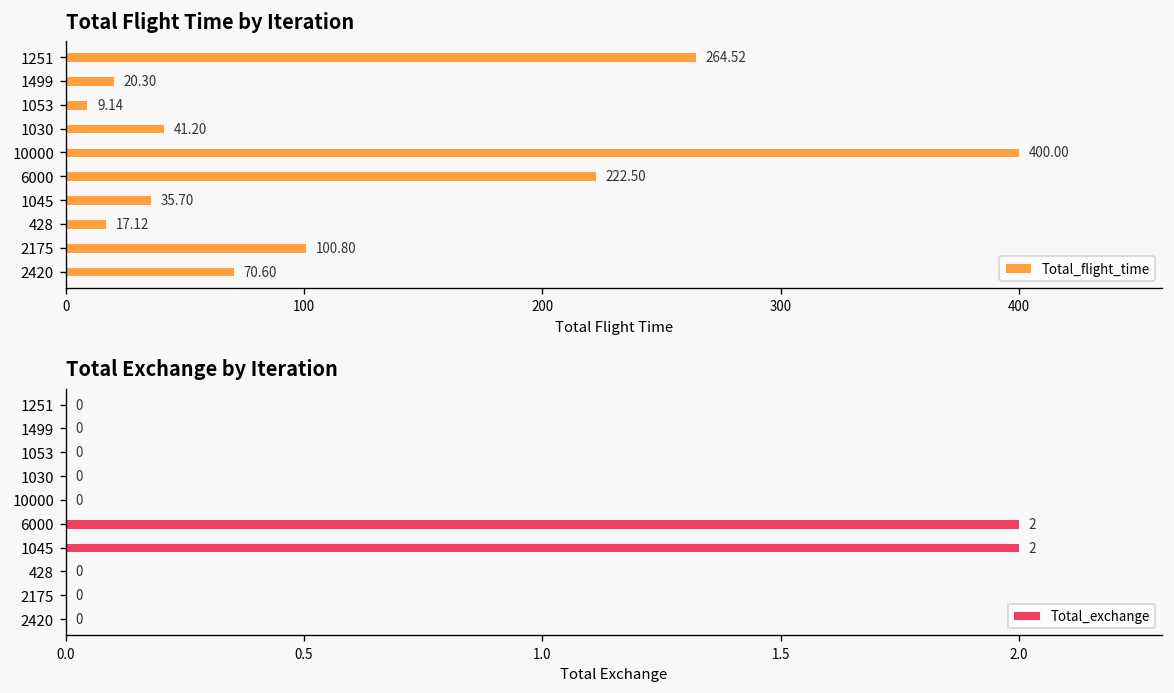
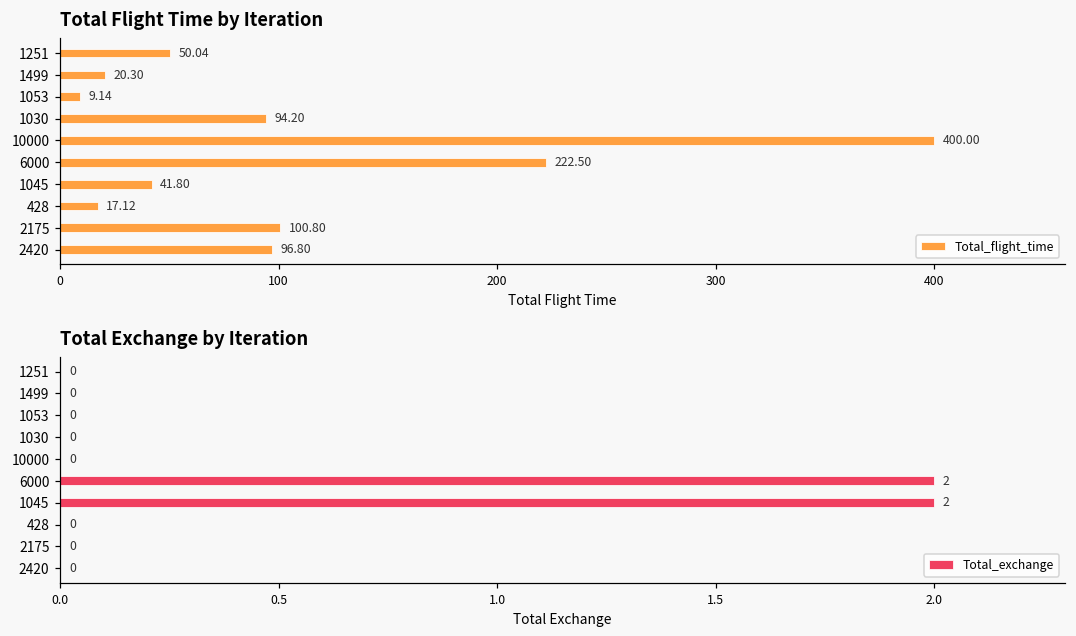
  {
    "Total Flight Time by Iteration": {
-     "1251": 264.52,
+     "1251": 50.04,
      "1499": 20.30,
      "1053": 9.14,
-     "1030": 41.20,
+     "1030": 94.20,
      "10000": 400.00,
      "6000": 222.50,
-     "1045": 35.70,
+     "1045": 41.80,
      "428": 17.12,
      "2175": 100.80,
-     "2420": 70.60
+     "2420": 96.80
    },
    "Total Exchange by Iteration": {
      "1251": 0,
      "1499": 0,
      "1053": 0,
      "1030": 0,
      "10000": 0,
      "6000": 2,
      "1045": 2,
      "428": 0,
      "2175": 0,
      "2420": 0
    }
  }
